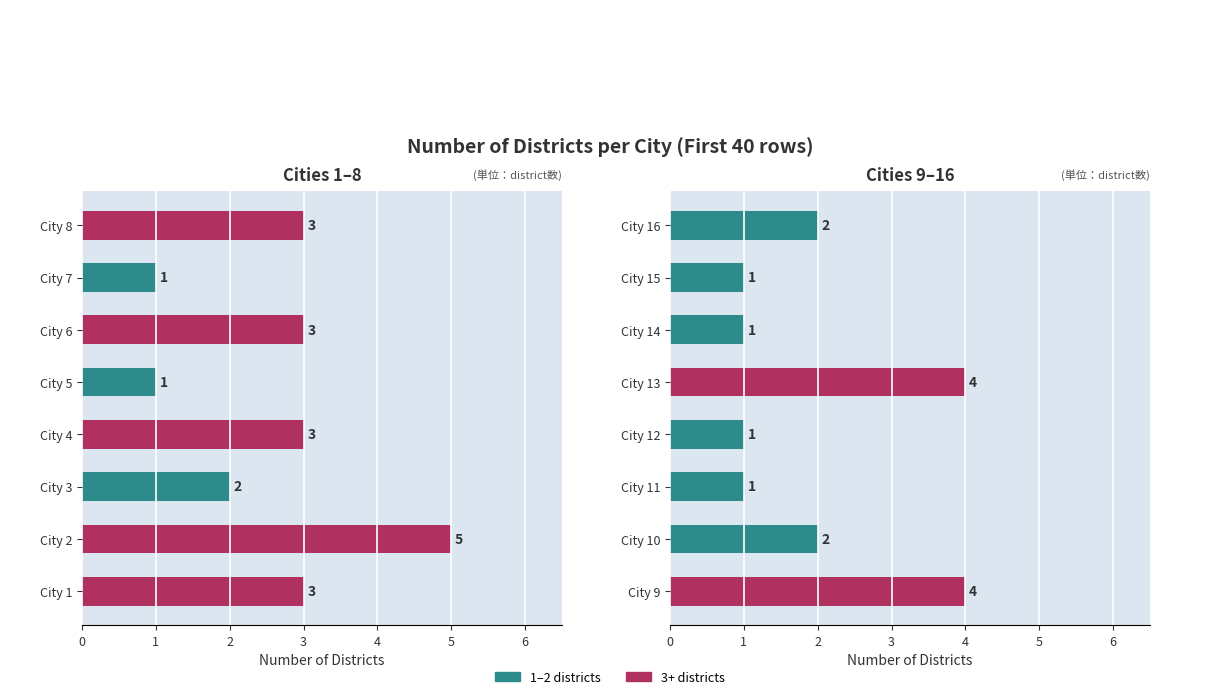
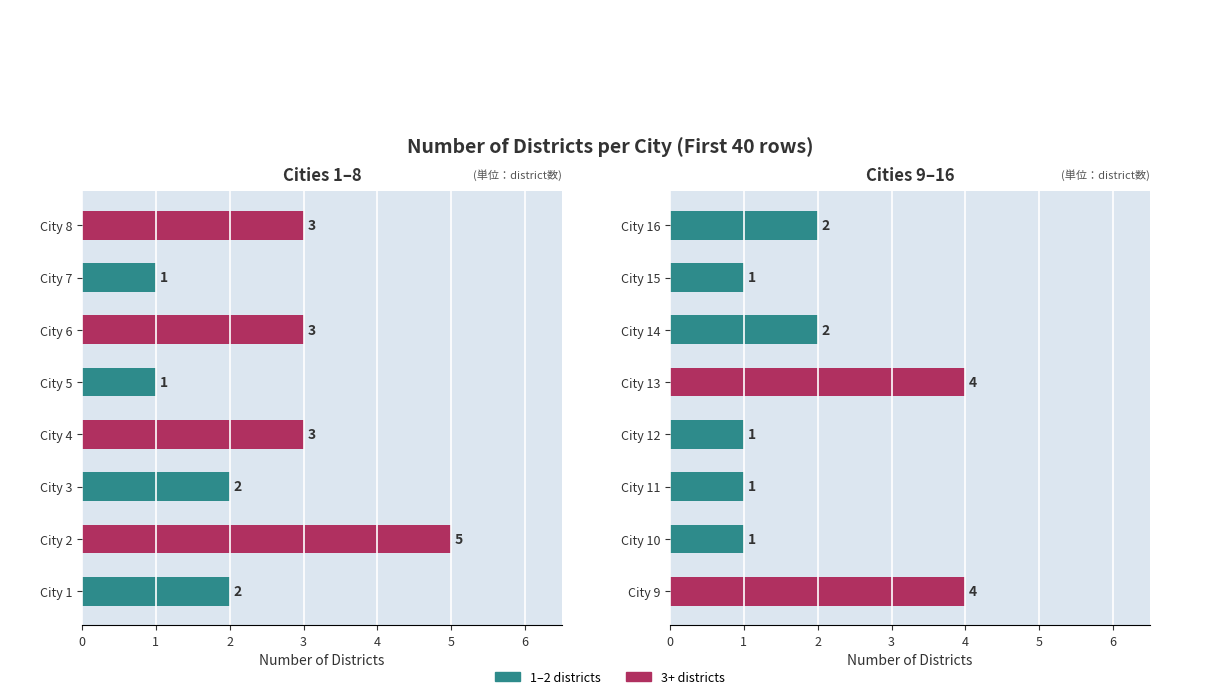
  {
    "Cities 1–8": {
      "City 8": 3,
      "City 7": 1,
      "City 6": 3,
      "City 5": 1,
      "City 4": 3,
      "City 3": 2,
      "City 2": 5,
-     "City 1": 3
+     "City 1": 2
    },
    "Cities 9–16": {
      "City 16": 2,
      "City 15": 1,
-     "City 14": 1,
+     "City 14": 2,
      "City 13": 4,
      "City 12": 1,
      "City 11": 1,
-     "City 10": 2,
+     "City 10": 1,
      "City 9": 4
    }
  }
